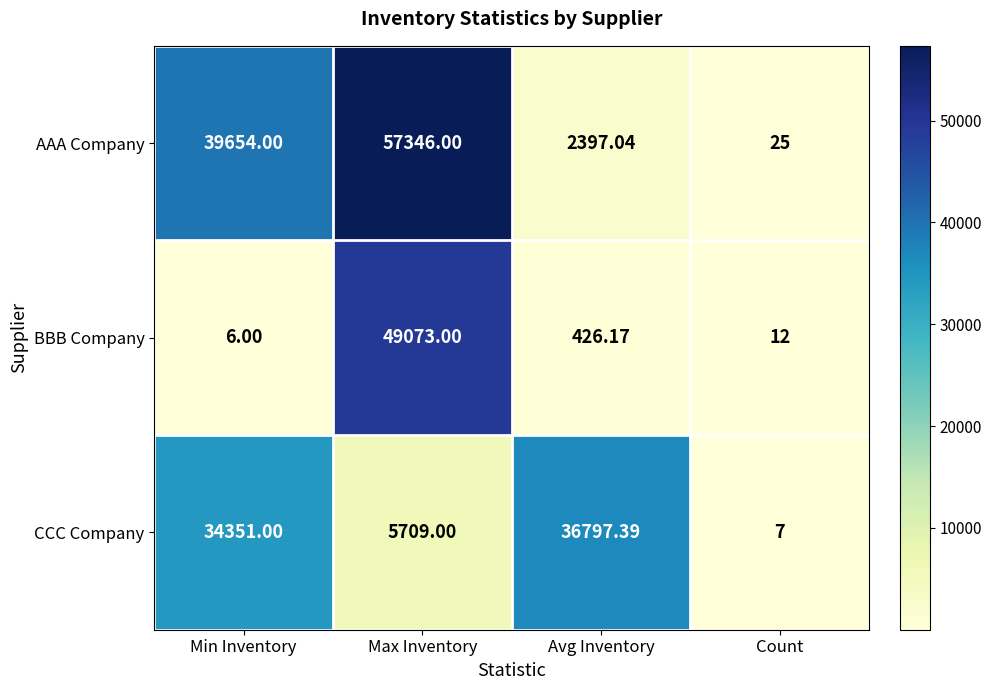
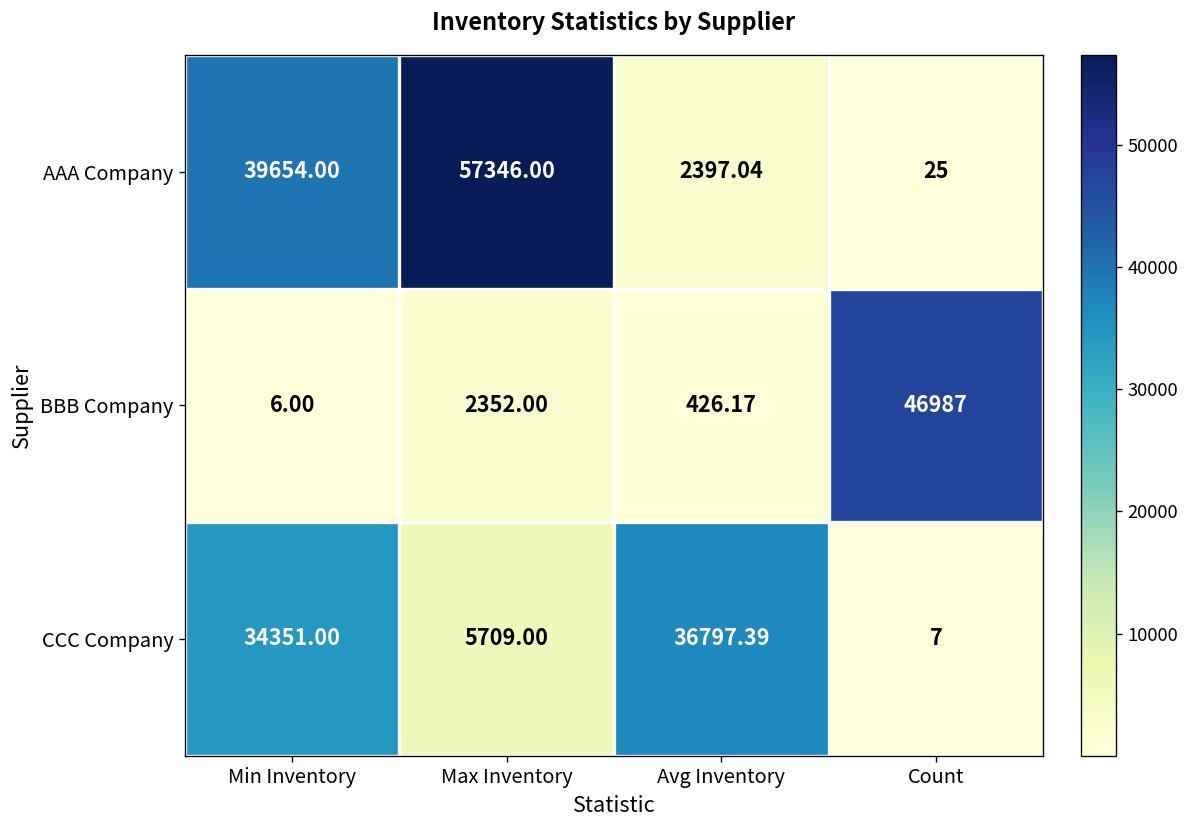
  {
    "AAA Company": {
      "Min Inventory": 39654.00,
      "Max Inventory": 57346.00,
      "Avg Inventory": 2397.04,
      "Count": 25
    },
    "BBB Company": {
      "Min Inventory": 6.00,
-     "Max Inventory": 49073.00,
+     "Max Inventory": 2352.00,
      "Avg Inventory": 426.17,
-     "Count": 12
+     "Count": 46987
    },
    "CCC Company": {
      "Min Inventory": 34351.00,
      "Max Inventory": 5709.00,
      "Avg Inventory": 36797.39,
      "Count": 7
    }
  }
